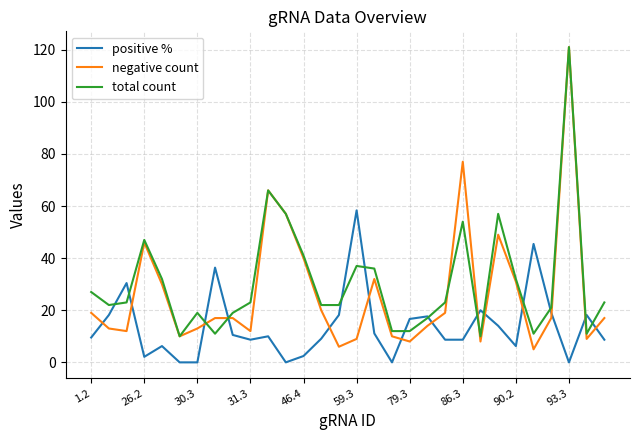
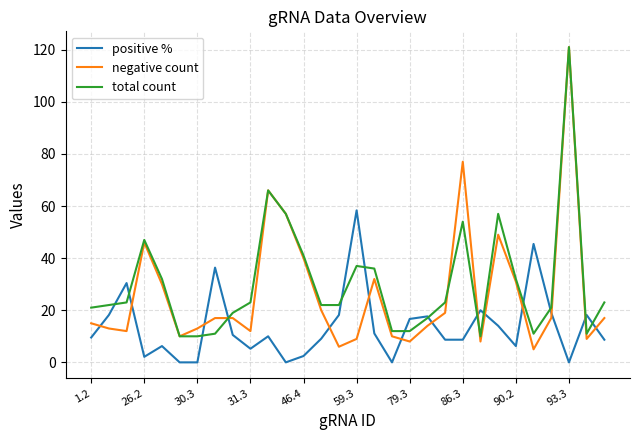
  {
    "positive %": {
      "1.2": 10,
      "26.2": 2,
      "30.3": 0,
-     "31.3": 9,
+     "31.3": 5,
      "46.4": 2,
      "59.3": 58,
      "79.3": 17,
      "86.3": 9,
      "90.2": 6,
      "93.3": 0
    },
    "negative count": {
-     "1.2": 19,
+     "1.2": 15,
      "26.2": 46,
      "30.3": 13,
      "31.3": 12,
      "46.4": 40,
      "59.3": 9,
      "79.3": 8,
      "86.3": 77,
      "90.2": 31
    },
    "total count": {
-     "1.2": 27,
+     "1.2": 21,
      "26.2": 47,
-     "30.3": 19,
+     "30.3": 10,
      "31.3": 23,
      "46.4": 41,
      "59.3": 37,
      "79.3": 12,
      "86.3": 54,
      "90.2": 32
    }
  }
